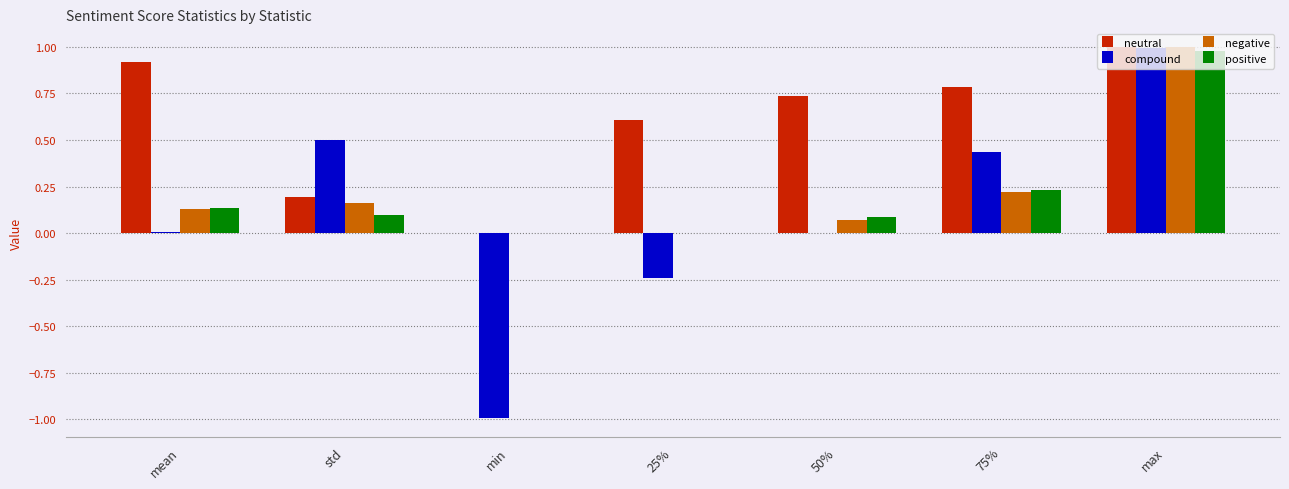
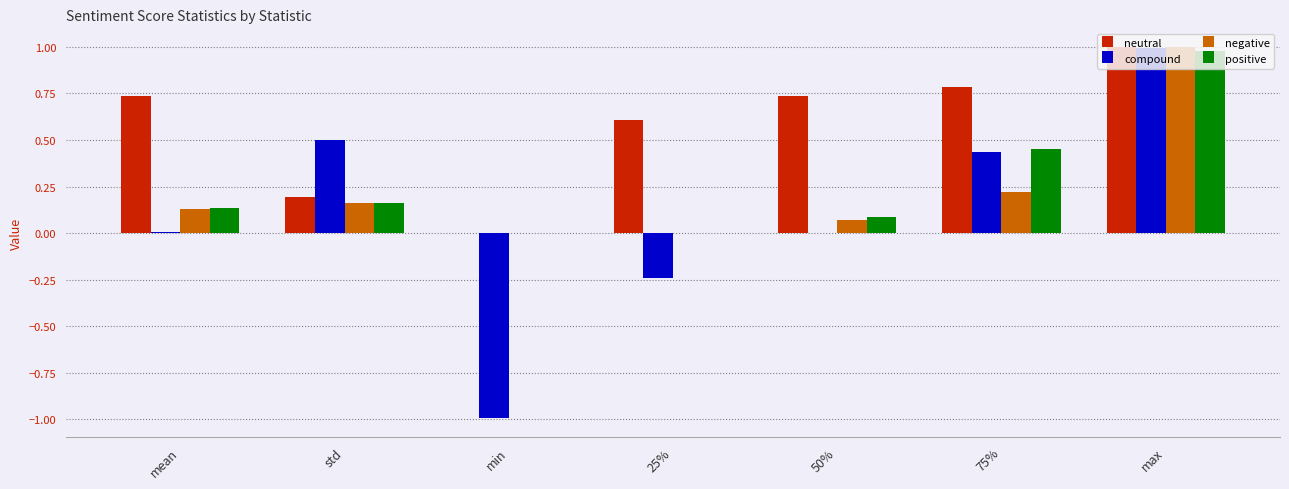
  {
    "neutral": {
-     "mean": 0.92,
+     "mean": 0.74,
      "std": 0.19,
      "min": 0.00,
      "25%": 0.61,
      "50%": 0.73,
      "75%": 0.79
    },
    "compound": {
      "std": 0.50,
      "min": -0.99,
      "25%": -0.24,
      "50%": 0.00,
      "75%": 0.44
    },
    "negative": {
      "mean": 0.13,
      "std": 0.16,
      "min": 0.00,
      "25%": 0.00,
      "50%": 0.07,
      "75%": 0.22
    },
    "positive": {
      "mean": 0.13,
-     "std": 0.10,
+     "std": 0.16,
      "min": 0.00,
      "25%": 0.00,
      "50%": 0.09,
-     "75%": 0.23
+     "75%": 0.45
    }
  }
